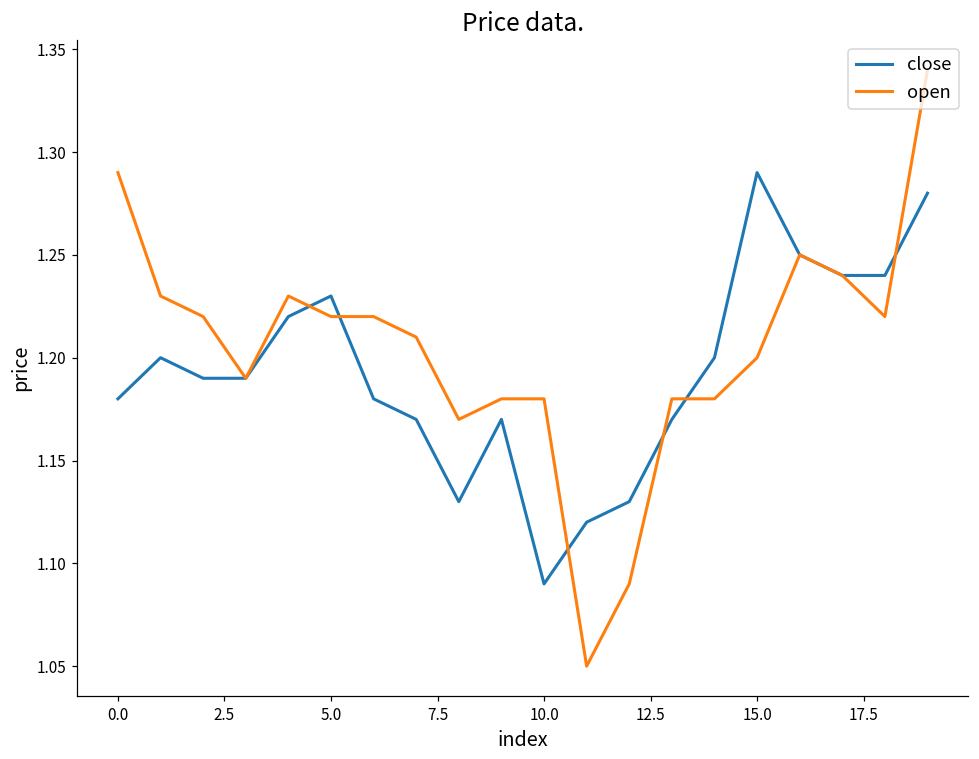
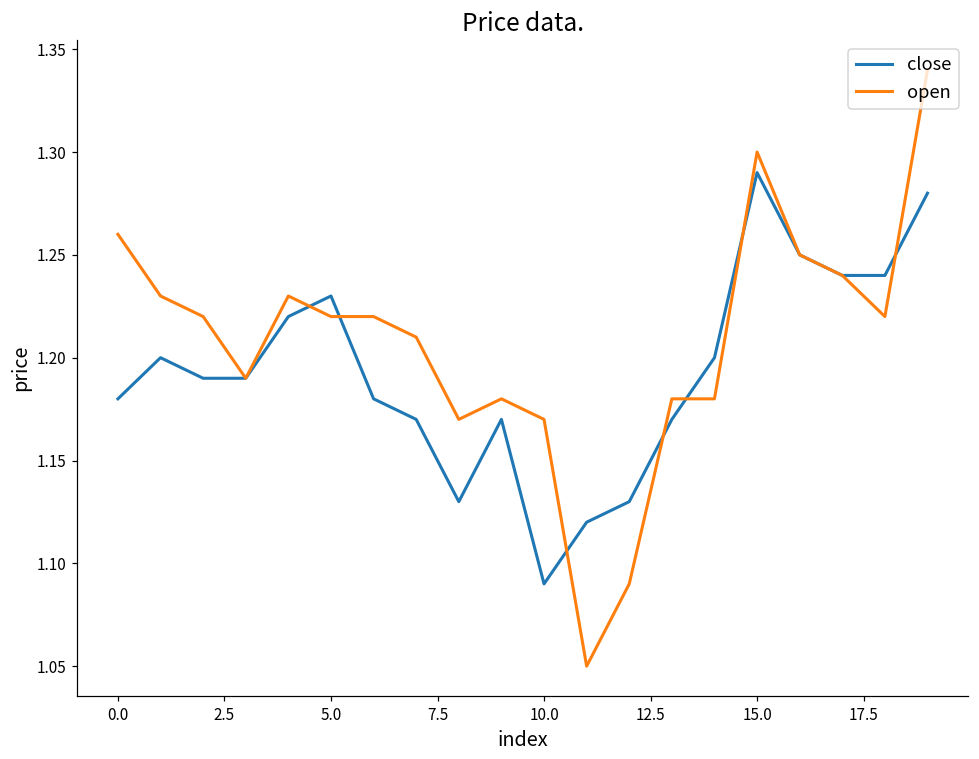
  {
    "close": {
      "0.0": 1.18,
      "5.0": 1.23,
      "10.0": 1.09,
      "15.0": 1.29
    },
    "open": {
-     "0.0": 1.29,
+     "0.0": 1.26,
      "5.0": 1.22,
-     "10.0": 1.18,
-     "15.0": 1.2
+     "10.0": 1.17,
+     "15.0": 1.3
    }
  }
